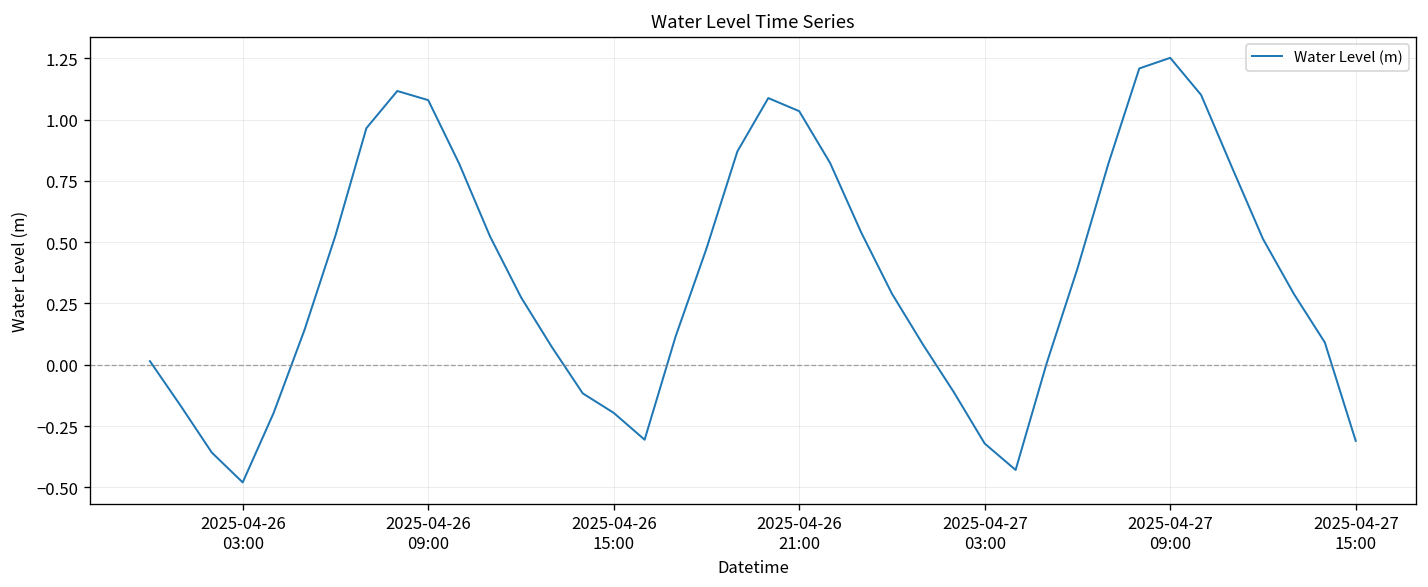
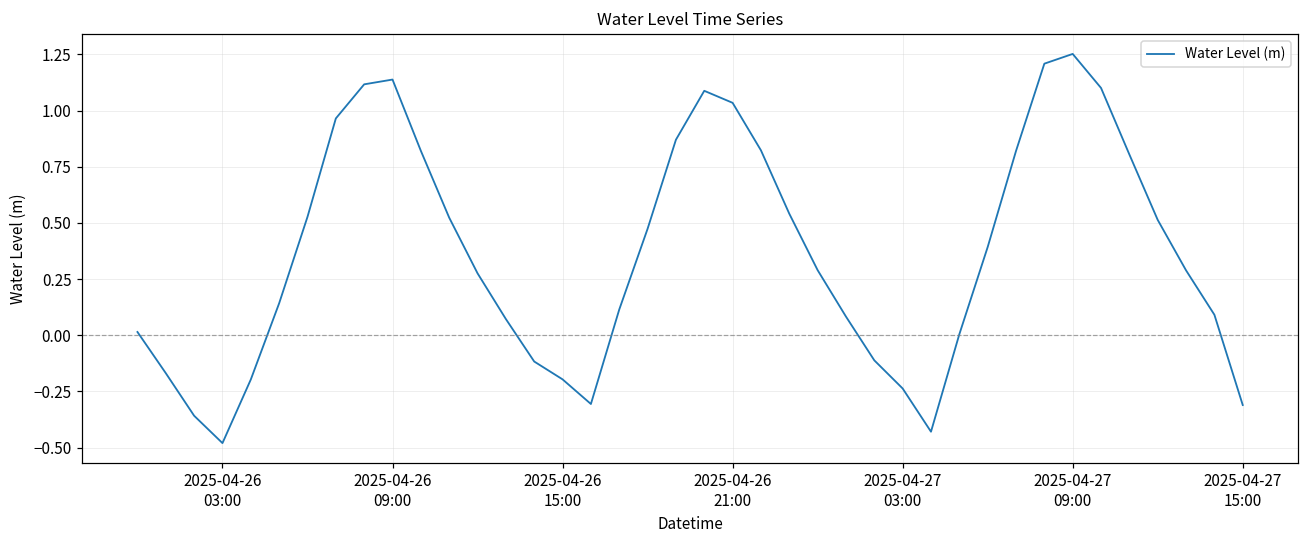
  {
    "2025-04-26 03:00": -0.48,
-   "2025-04-26 09:00": 1.08,
+   "2025-04-26 09:00": 1.14,
    "2025-04-26 15:00": -0.20,
    "2025-04-26 21:00": 1.03,
-   "2025-04-27 03:00": -0.32,
+   "2025-04-27 03:00": -0.24,
    "2025-04-27 09:00": 1.25,
    "2025-04-27 15:00": -0.31
  }
